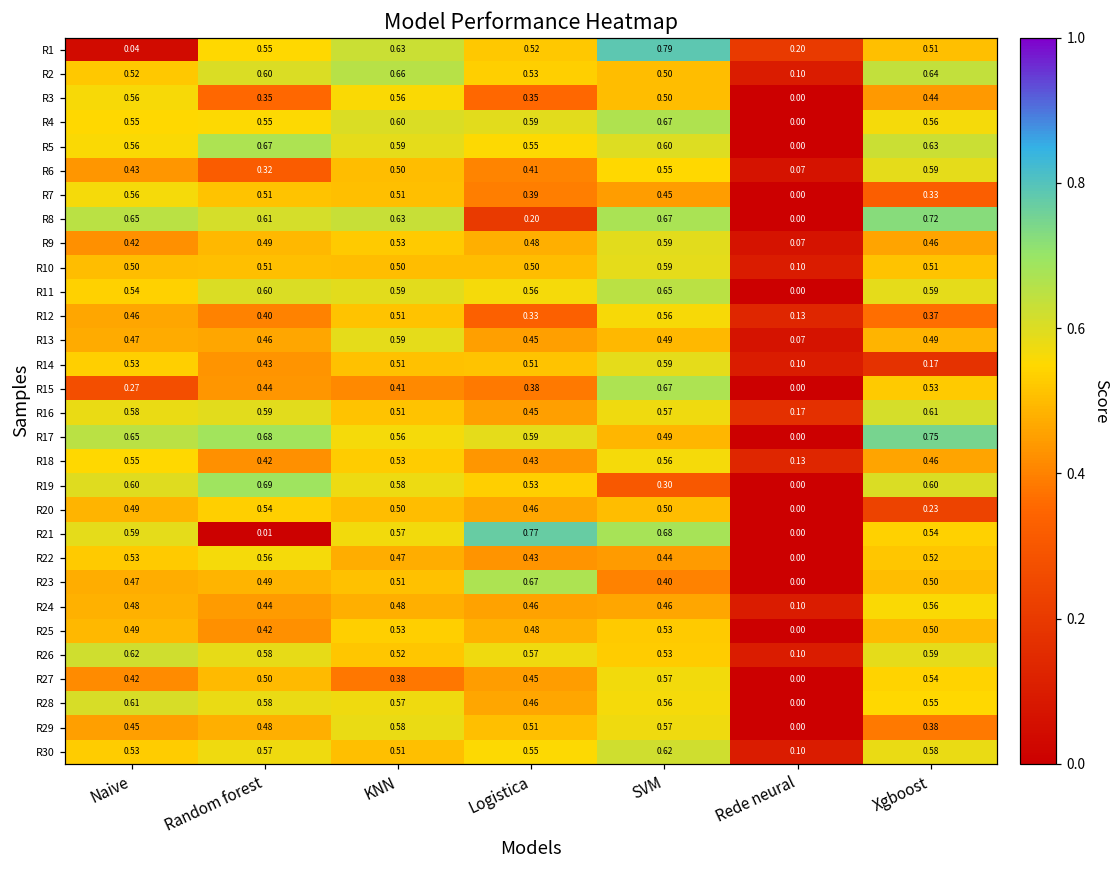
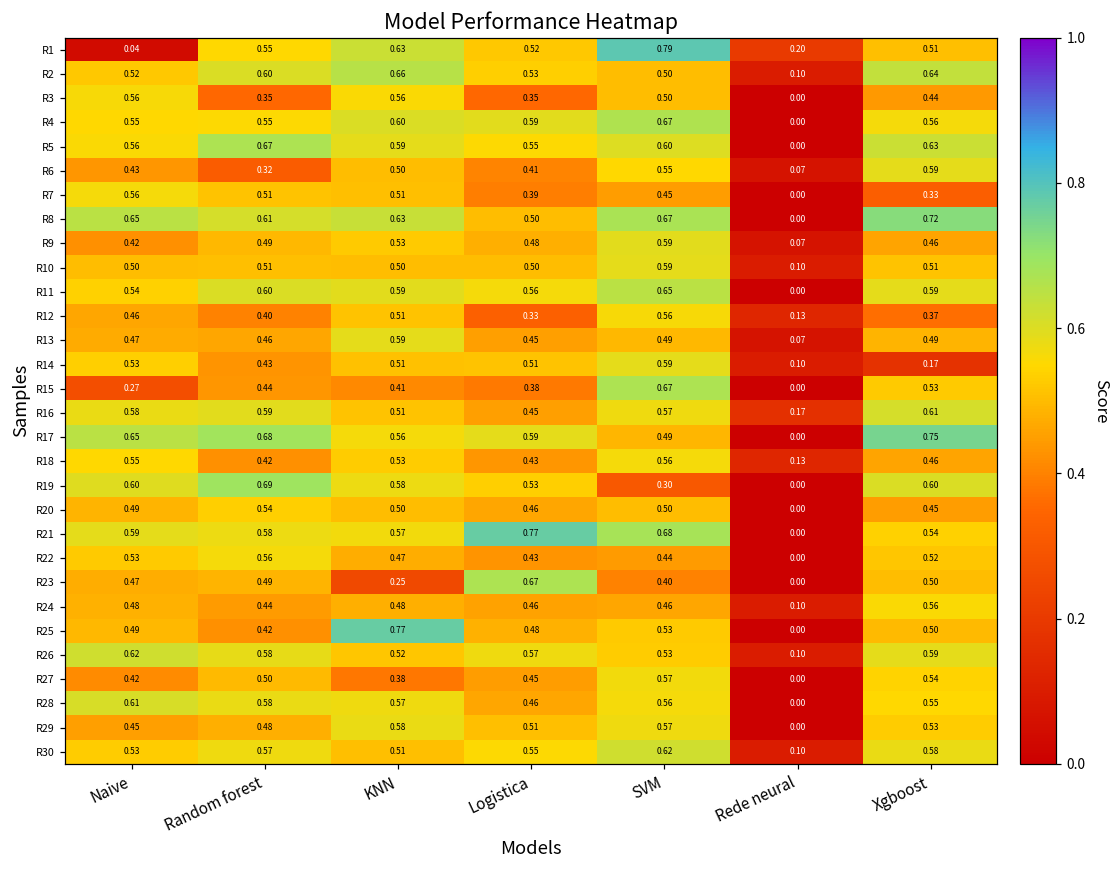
  {
    "R8": {
      "Naive": 0.65,
      "Random forest": 0.61,
      "KNN": 0.63,
-     "Logistica": 0.20,
+     "Logistica": 0.50,
      "SVM": 0.67,
      "Rede neural": 0.00,
      "Xgboost": 0.72
    },
    "R20": {
      "Naive": 0.49,
      "Random forest": 0.54,
      "KNN": 0.50,
      "Logistica": 0.46,
      "SVM": 0.50,
      "Rede neural": 0.00,
-     "Xgboost": 0.23
+     "Xgboost": 0.45
    },
    "R21": {
      "Naive": 0.59,
-     "Random forest": 0.01,
+     "Random forest": 0.58,
      "KNN": 0.57,
      "Logistica": 0.77,
      "SVM": 0.68,
      "Rede neural": 0.00,
      "Xgboost": 0.54
    },
    "R23": {
      "Naive": 0.47,
      "Random forest": 0.49,
-     "KNN": 0.51,
+     "KNN": 0.25,
      "Logistica": 0.67,
      "SVM": 0.40,
      "Rede neural": 0.00,
      "Xgboost": 0.50
    },
    "R25": {
      "Naive": 0.49,
      "Random forest": 0.42,
-     "KNN": 0.53,
+     "KNN": 0.77,
      "Logistica": 0.48,
      "SVM": 0.53,
      "Rede neural": 0.00,
      "Xgboost": 0.50
    },
    "R29": {
      "Naive": 0.45,
      "Random forest": 0.48,
      "KNN": 0.58,
      "Logistica": 0.51,
      "SVM": 0.57,
      "Rede neural": 0.00,
-     "Xgboost": 0.38
+     "Xgboost": 0.53
    }
  }
